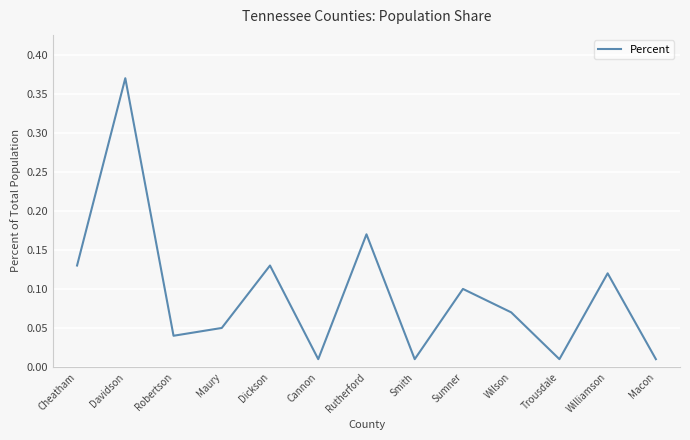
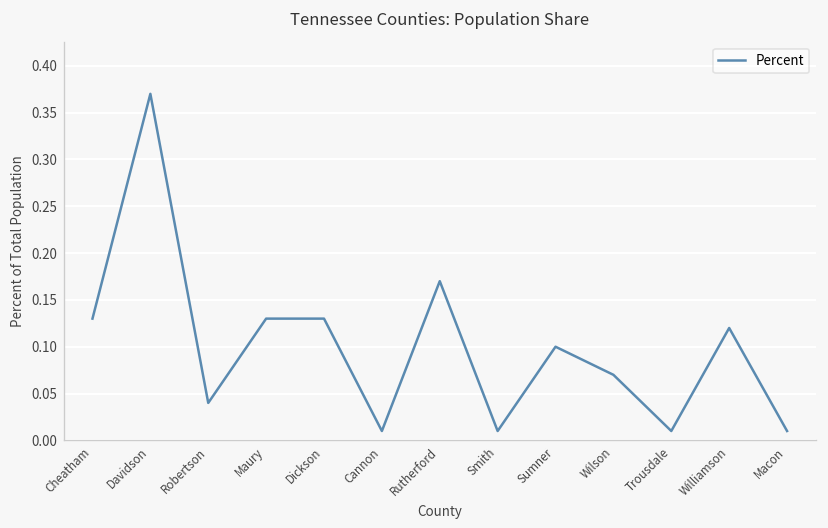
  {
    "Cheatham": 0.13,
    "Davidson": 0.37,
    "Robertson": 0.04,
-   "Maury": 0.05,
+   "Maury": 0.13,
    "Dickson": 0.13,
    "Cannon": 0.01,
    "Rutherford": 0.17,
    "Smith": 0.01,
    "Sumner": 0.10,
    "Wilson": 0.07,
    "Trousdale": 0.01,
    "Williamson": 0.12,
    "Macon": 0.01
  }
